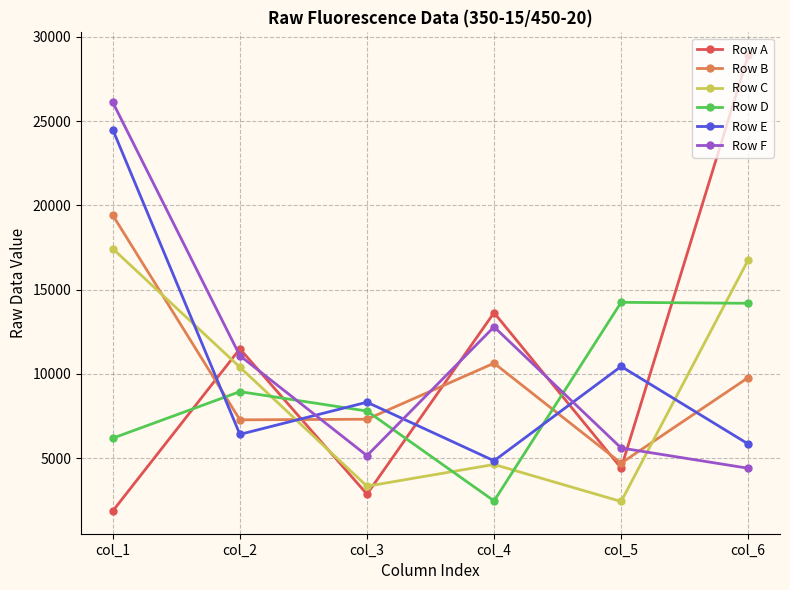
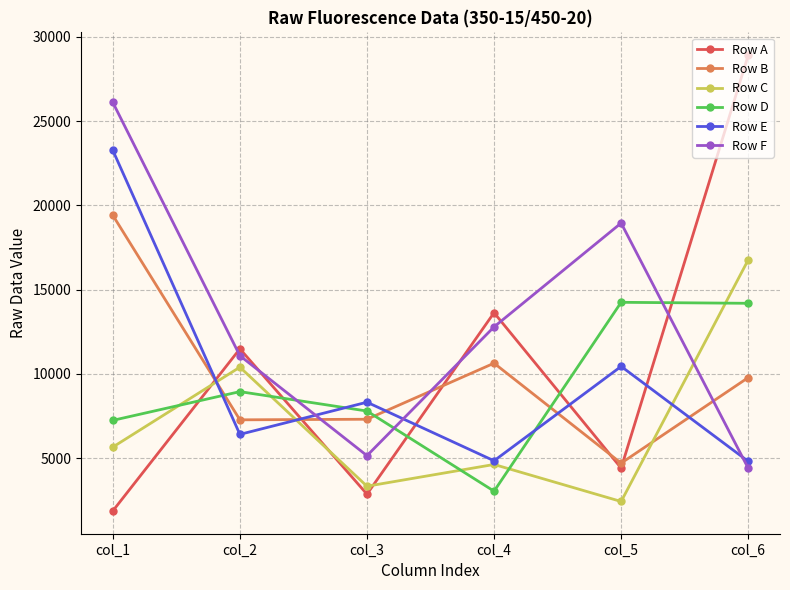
  {
    "Row C": {
-     "col_1": 17400,
+     "col_1": 5700,
      "col_2": 10400,
      "col_3": 3300,
      "col_4": 4600,
      "col_5": 2400,
      "col_6": 16800
    },
    "Row D": {
-     "col_1": 6200,
+     "col_1": 7200,
      "col_2": 8900,
      "col_3": 7800,
-     "col_4": 2500,
+     "col_4": 3000,
      "col_5": 14200,
      "col_6": 14200
    },
    "Row E": {
-     "col_1": 24500,
+     "col_1": 23300,
      "col_2": 6400,
      "col_3": 8300,
      "col_4": 4800,
      "col_5": 10400,
-     "col_6": 5800
+     "col_6": 4800
    },
    "Row F": {
      "col_1": 26100,
      "col_2": 11100,
      "col_3": 5100,
      "col_4": 12800,
-     "col_5": 5600,
+     "col_5": 18900,
      "col_6": 4400
    }
  }
